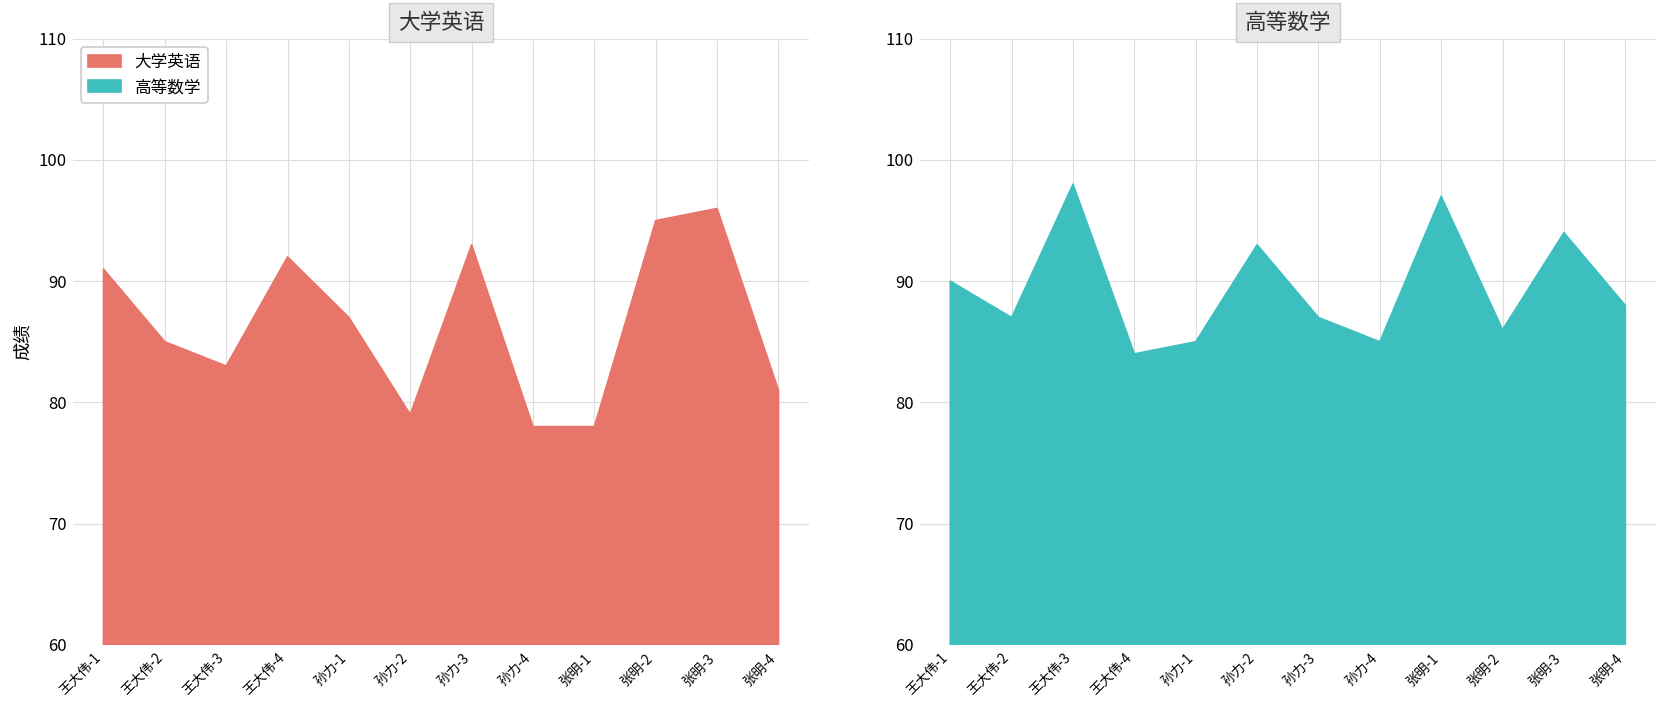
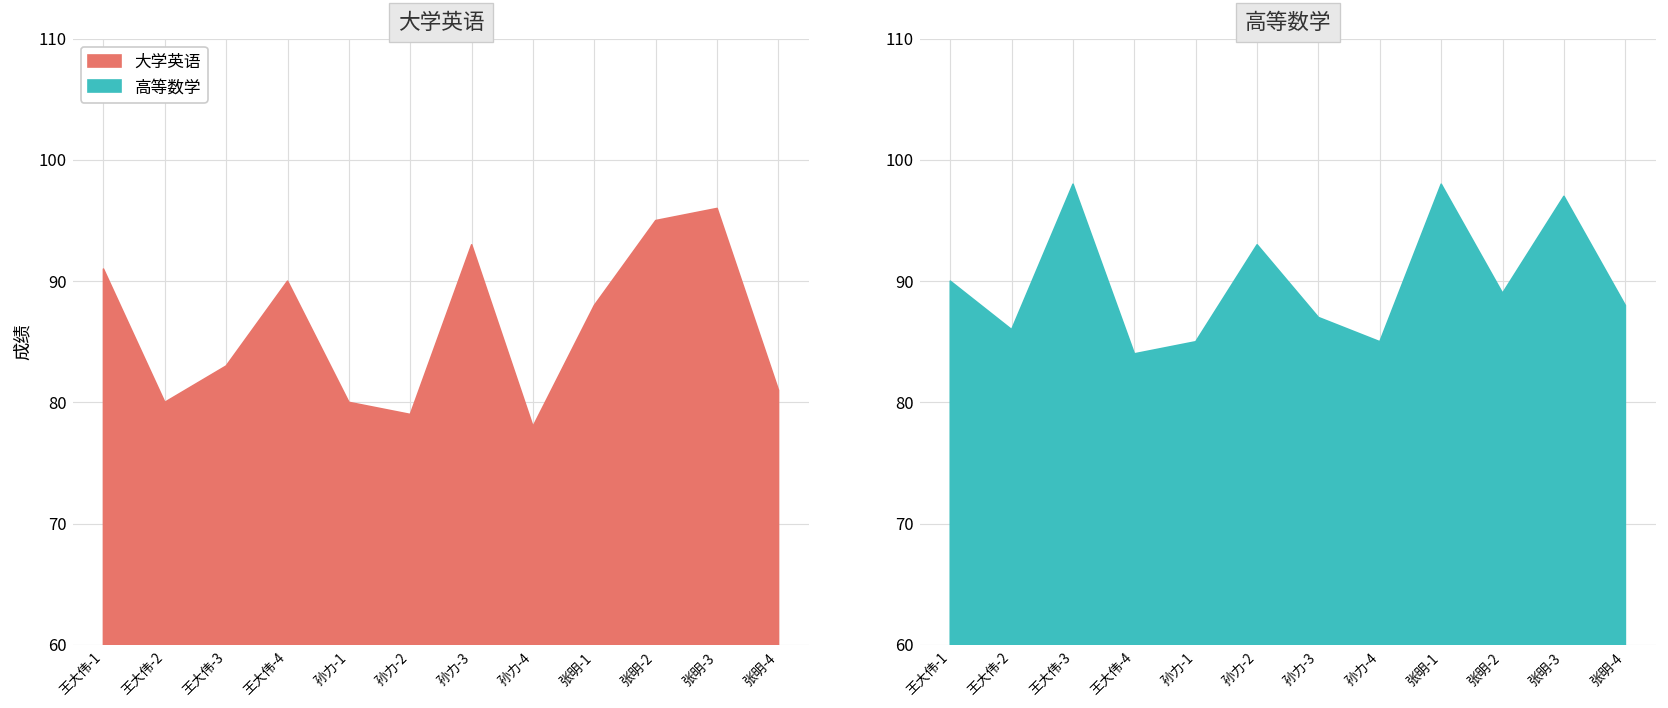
  {
    "大学英语": {
      "王大伟-1": 91,
-     "王大伟-2": 85,
+     "王大伟-2": 80,
      "王大伟-3": 83,
-     "王大伟-4": 92,
-     "孙力-1": 87,
+     "王大伟-4": 90,
+     "孙力-1": 80,
      "孙力-2": 79,
      "孙力-3": 93,
      "孙力-4": 78,
-     "张明-1": 78,
+     "张明-1": 88,
      "张明-2": 95,
      "张明-3": 96,
      "张明-4": 81
    },
    "高等数学": {
      "王大伟-1": 90,
-     "王大伟-2": 87,
+     "王大伟-2": 86,
      "王大伟-3": 98,
      "王大伟-4": 84,
      "孙力-1": 85,
      "孙力-2": 93,
      "孙力-3": 87,
      "孙力-4": 85,
-     "张明-1": 97,
-     "张明-2": 86,
-     "张明-3": 94,
+     "张明-1": 98,
+     "张明-2": 89,
+     "张明-3": 97,
      "张明-4": 88
    }
  }
